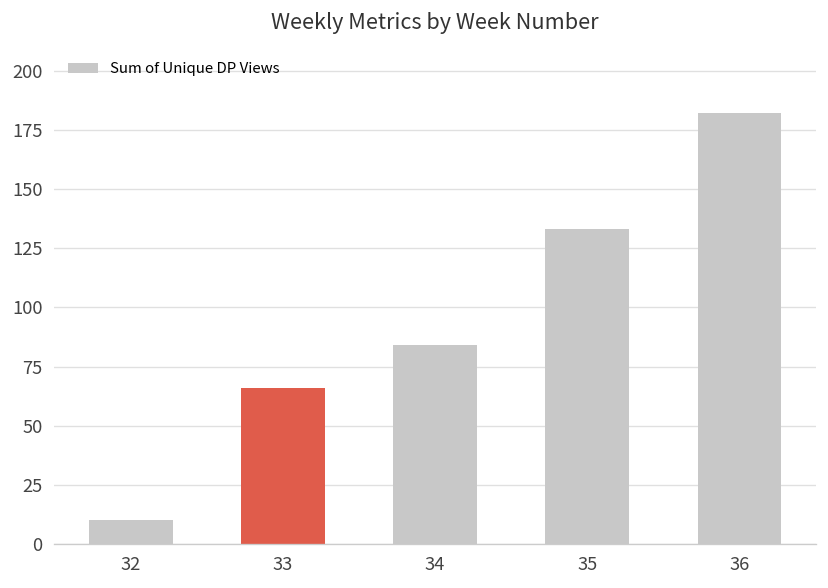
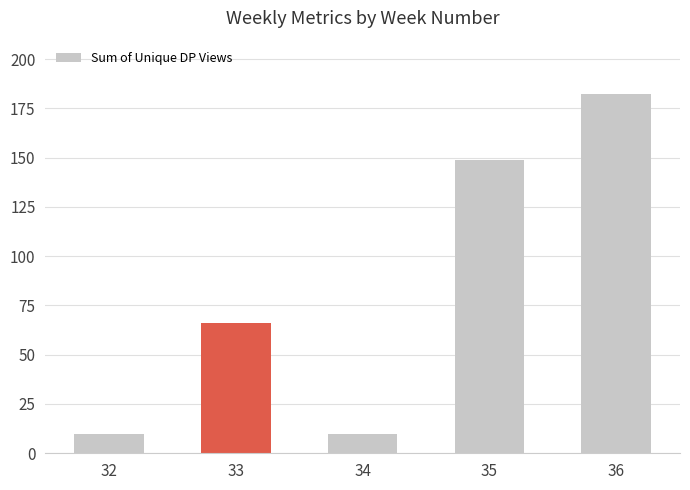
  {
    "32": 10,
    "33": 66,
-   "34": 84,
-   "35": 133,
+   "34": 10,
+   "35": 149,
    "36": 182
  }
